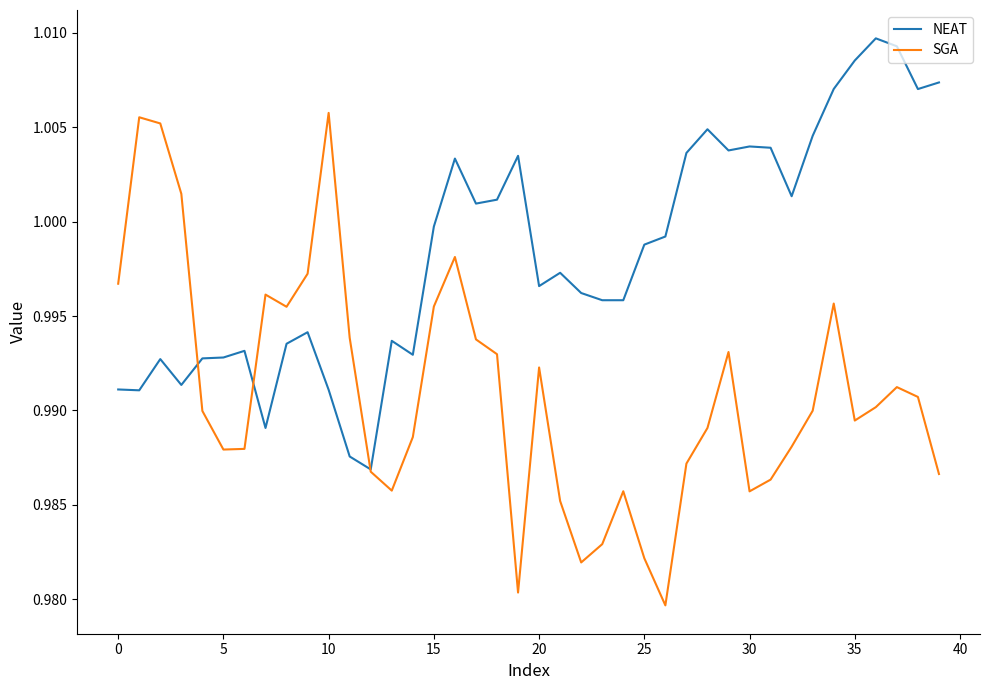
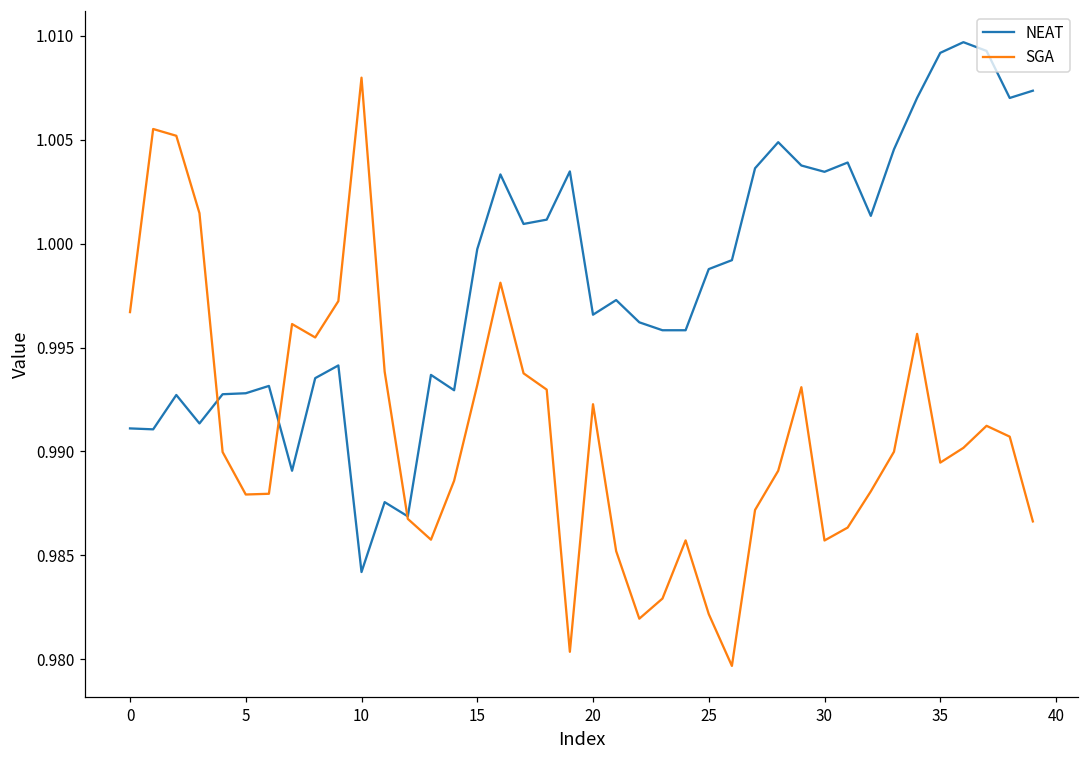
  {
    "NEAT": {
      "0": 0.9911,
      "5": 0.9928,
-     "10": 0.9911,
+     "10": 0.9842,
      "15": 0.9997,
      "20": 0.9966,
      "25": 0.9988,
-     "30": 1.0040,
-     "35": 1.0085
+     "30": 1.0035,
+     "35": 1.0092
    },
    "SGA": {
      "0": 0.9967,
      "5": 0.9879,
-     "10": 1.0058,
-     "15": 0.9955,
+     "10": 1.0080,
+     "15": 0.9932,
      "20": 0.9923,
      "25": 0.9822,
      "30": 0.9857,
      "35": 0.9895
    }
  }
